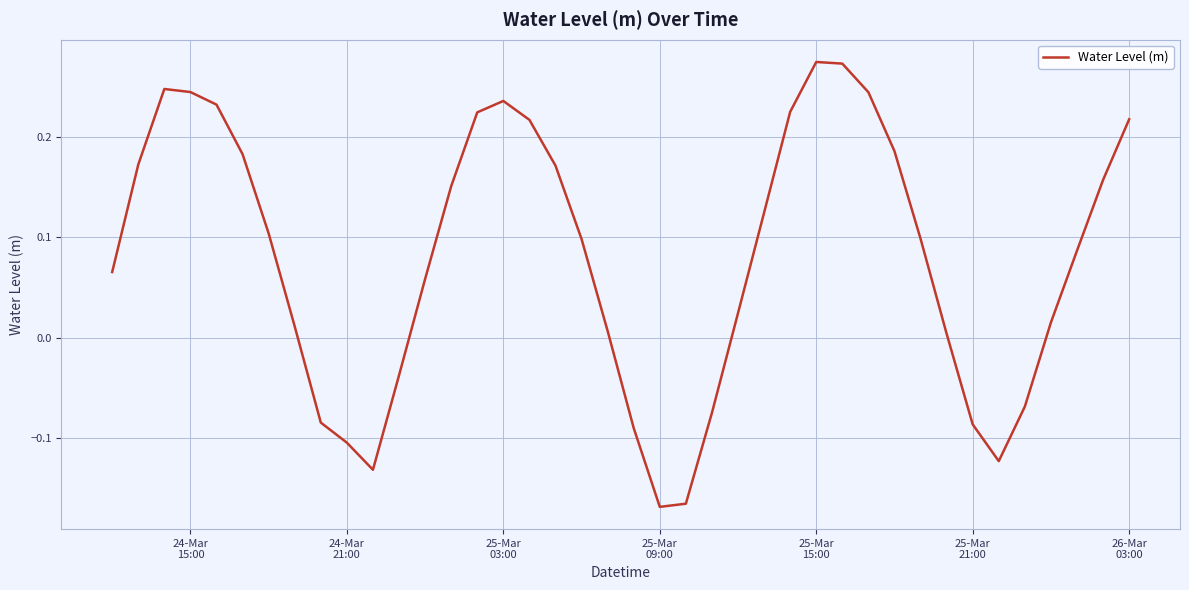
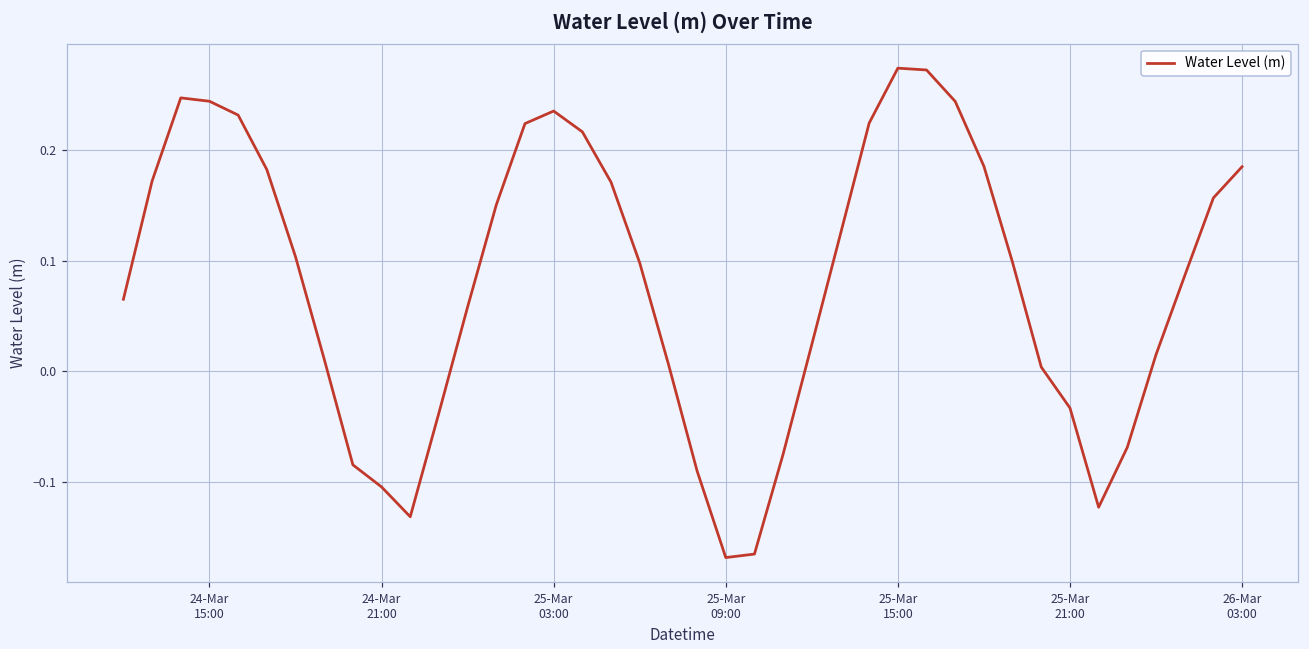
  {
    "24-Mar 15:00": 0.244,
    "24-Mar 21:00": -0.104,
    "25-Mar 03:00": 0.236,
    "25-Mar 09:00": -0.168,
    "25-Mar 15:00": 0.274,
-   "25-Mar 21:00": -0.086,
-   "26-Mar 03:00": 0.217
+   "25-Mar 21:00": -0.033,
+   "26-Mar 03:00": 0.185
  }
